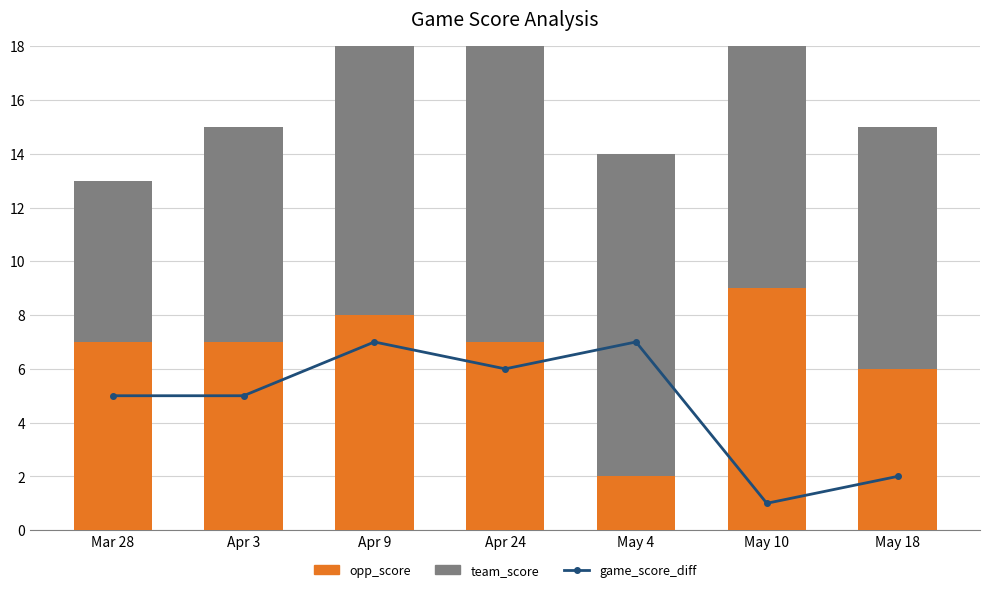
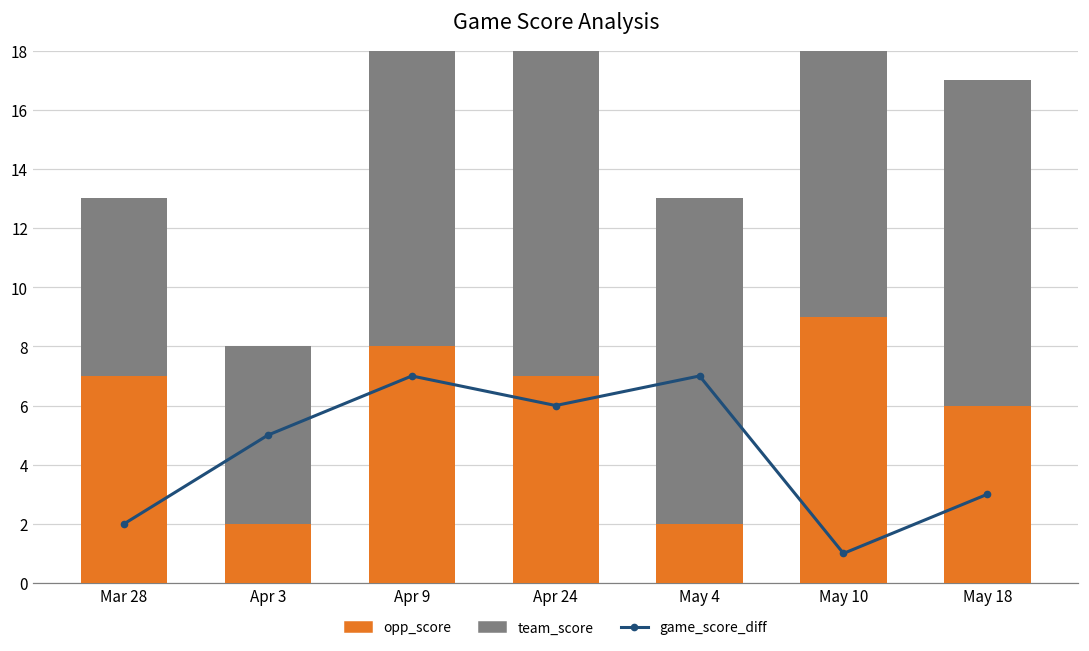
  {
    "game_score_diff": {
-     "Mar 28": 5,
+     "Mar 28": 2,
      "Apr 3": 5,
      "Apr 9": 7,
      "Apr 24": 6,
      "May 4": 7,
      "May 10": 1,
-     "May 18": 2
+     "May 18": 3
    },
    "opp_score": {
      "Mar 28": 7,
-     "Apr 3": 7,
+     "Apr 3": 2,
      "Apr 9": 8,
      "Apr 24": 7,
      "May 4": 2,
      "May 10": 9,
      "May 18": 6
    },
    "team_score": {
      "Mar 28": 6,
-     "Apr 3": 8,
-     "May 4": 12,
-     "May 18": 9
+     "Apr 3": 6,
+     "May 4": 11,
+     "May 18": 11
    }
  }
